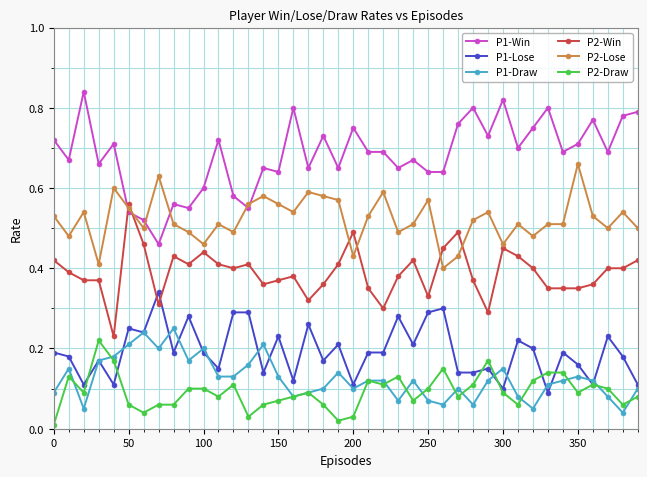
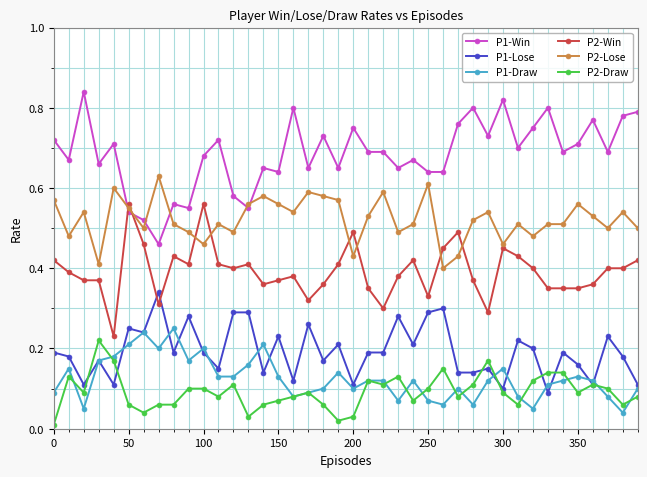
  {
    "P1-Win": {
      "0": 0.72,
      "50": 0.54,
-     "100": 0.60,
+     "100": 0.68,
      "150": 0.64,
      "200": 0.75,
      "250": 0.64,
      "300": 0.82,
      "350": 0.71
    },
    "P1-Lose": {
      "0": 0.19,
      "50": 0.25,
      "100": 0.19,
      "150": 0.23,
      "200": 0.11,
      "250": 0.29,
      "300": 0.10,
      "350": 0.16
    },
    "P1-Draw": {
      "0": 0.09,
      "50": 0.21,
      "100": 0.20,
      "150": 0.13,
      "200": 0.10,
      "250": 0.07,
      "300": 0.15,
      "350": 0.13
    },
    "P2-Win": {
      "0": 0.42,
      "50": 0.56,
-     "100": 0.44,
+     "100": 0.56,
      "150": 0.37,
      "200": 0.49,
      "250": 0.33,
      "300": 0.45,
      "350": 0.35
    },
    "P2-Lose": {
-     "0": 0.53,
+     "0": 0.57,
      "50": 0.55,
      "100": 0.46,
      "150": 0.56,
      "200": 0.43,
-     "250": 0.57,
+     "250": 0.61,
      "300": 0.46,
-     "350": 0.66
+     "350": 0.56
    },
    "P2-Draw": {
      "0": 0.01,
      "50": 0.06,
      "100": 0.10,
      "150": 0.07,
      "200": 0.03,
      "250": 0.10,
      "300": 0.09,
      "350": 0.09
    }
  }
